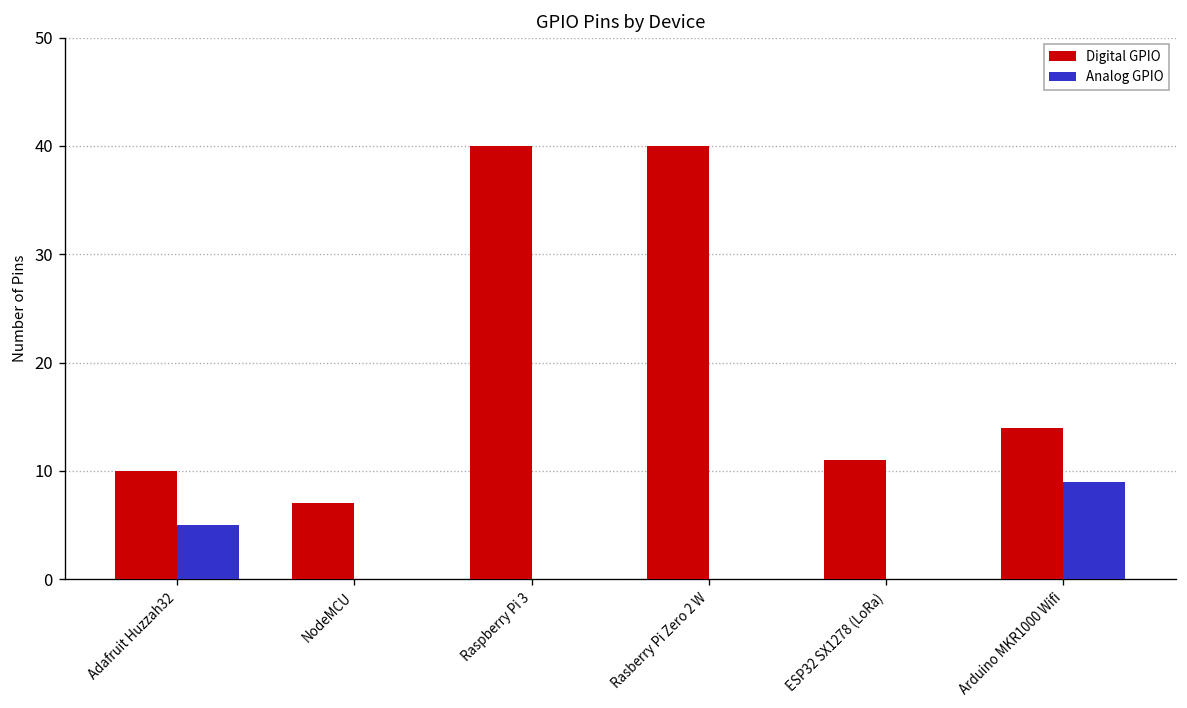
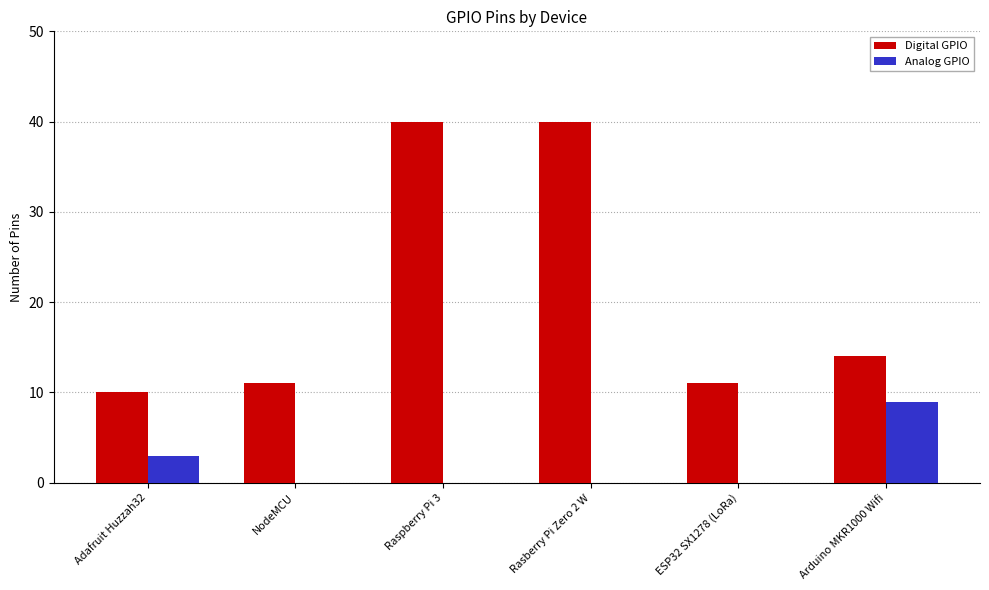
  {
    "Digital GPIO": {
      "Adafruit Huzzah32": 10,
-     "NodeMCU": 7,
+     "NodeMCU": 11,
      "Raspberry Pi 3": 40,
      "Rasberry Pi Zero 2 W": 40,
      "ESP32 SX1278 (LoRa)": 11,
      "Arduino MKR1000 Wifi": 14
    },
    "Analog GPIO": {
-     "Adafruit Huzzah32": 5,
+     "Adafruit Huzzah32": 3,
      "NodeMCU": 0,
      "Raspberry Pi 3": 0,
      "Rasberry Pi Zero 2 W": 0,
      "ESP32 SX1278 (LoRa)": 0,
      "Arduino MKR1000 Wifi": 9
    }
  }
